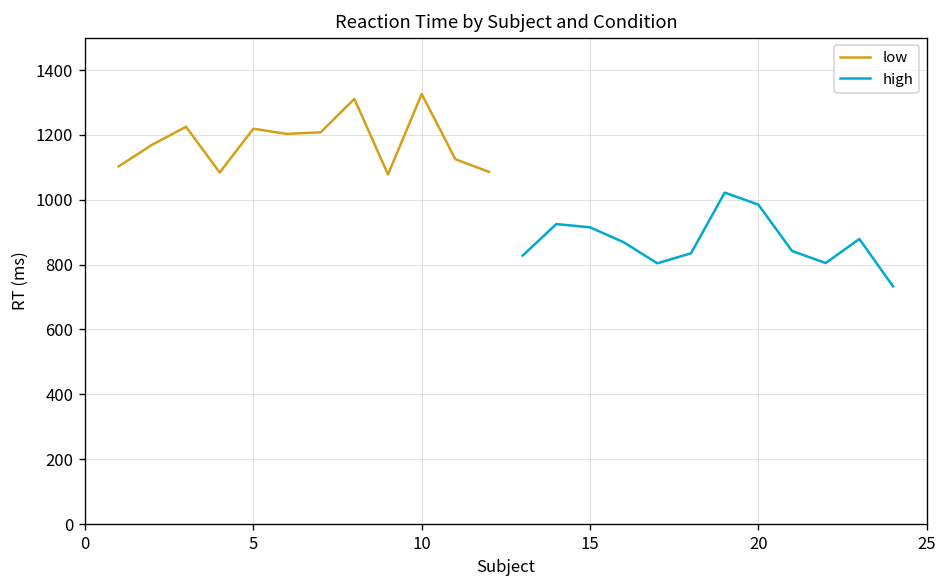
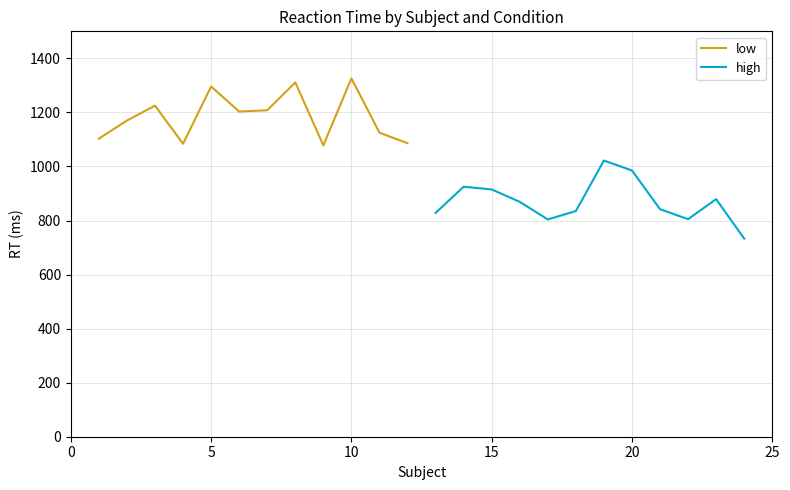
  {
    "low": {
-     "5": 1220,
+     "5": 1300,
      "10": 1330
    },
    "high": {
      "15": 920,
      "20": 990
    }
  }
